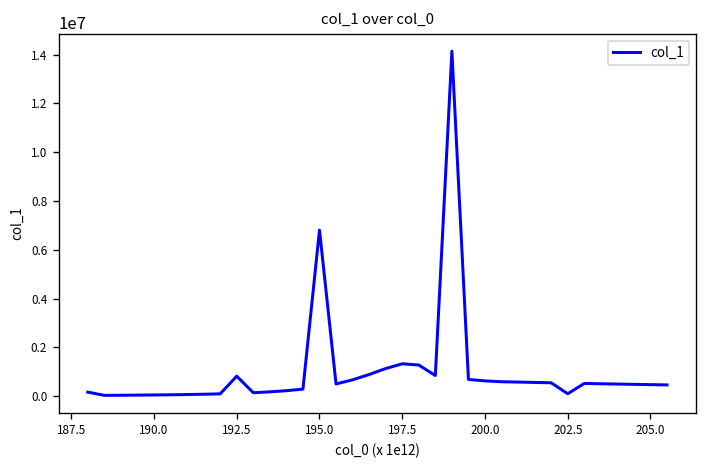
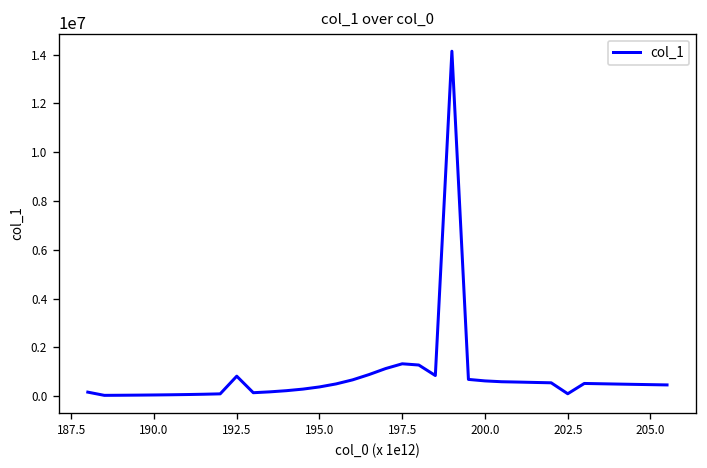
  {
    "190.0": 0,
    "192.5": 800000,
-   "195.0": 6800000,
+   "195.0": 400000,
    "197.5": 1300000,
    "200.0": 600000,
    "202.5": 100000,
    "205.0": 500000
  }
